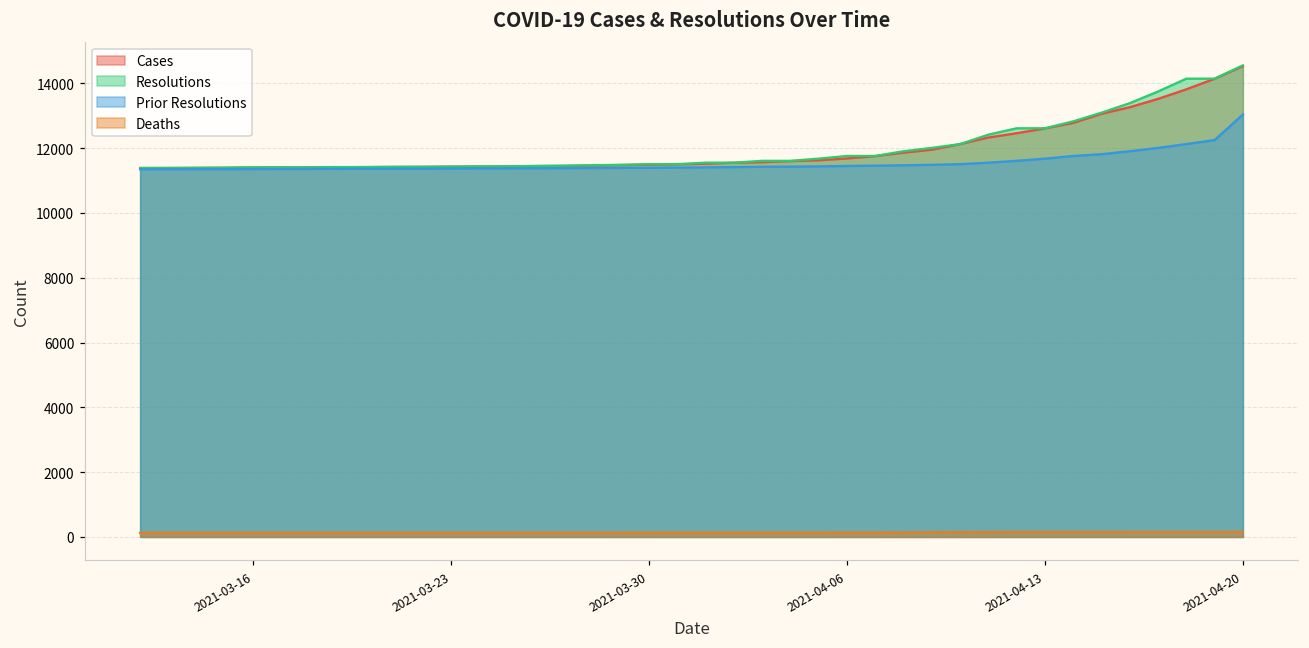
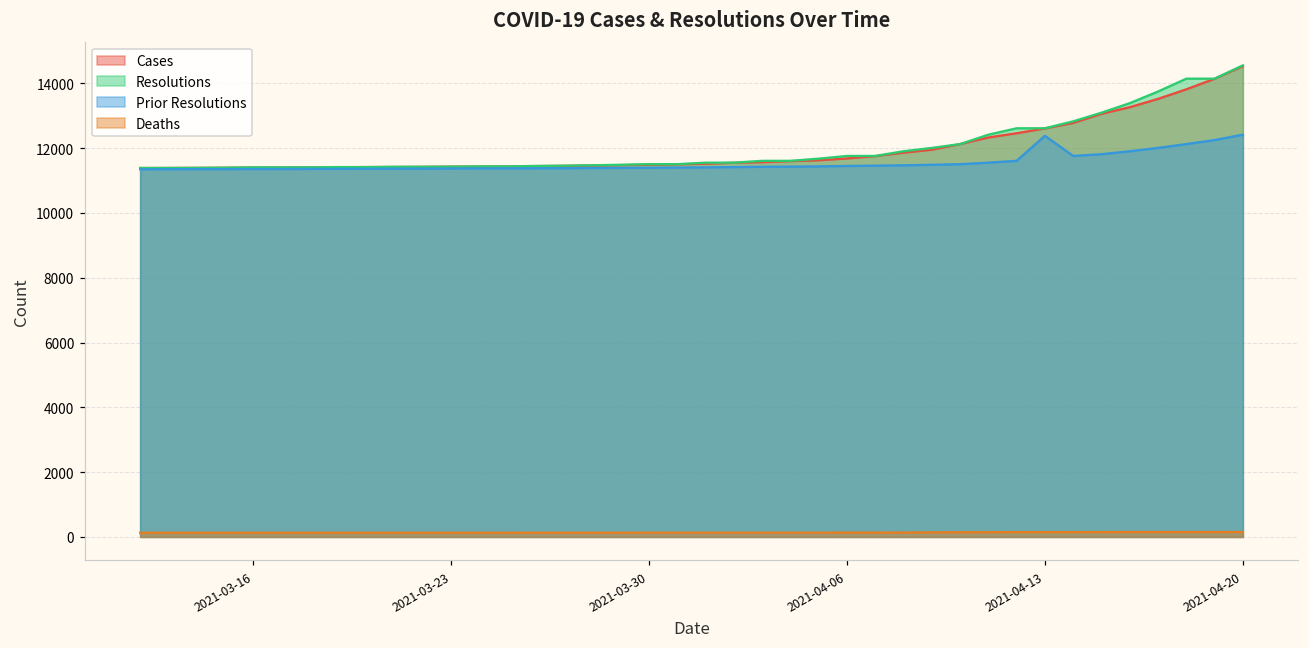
  {
    "Prior Resolutions": {
      "2021-03-30": 11400,
      "2021-04-06": 11500,
-     "2021-04-13": 11700,
-     "2021-04-20": 13000
+     "2021-04-13": 12400,
+     "2021-04-20": 12400
    }
  }
